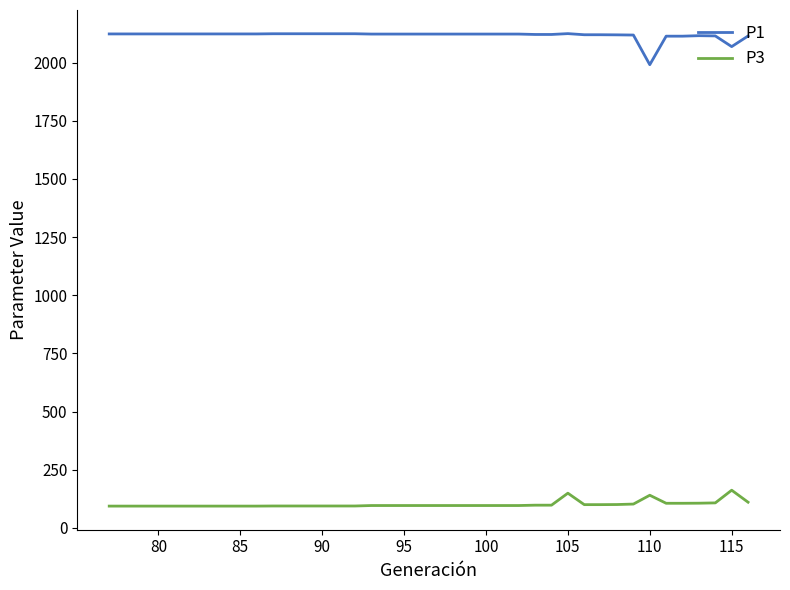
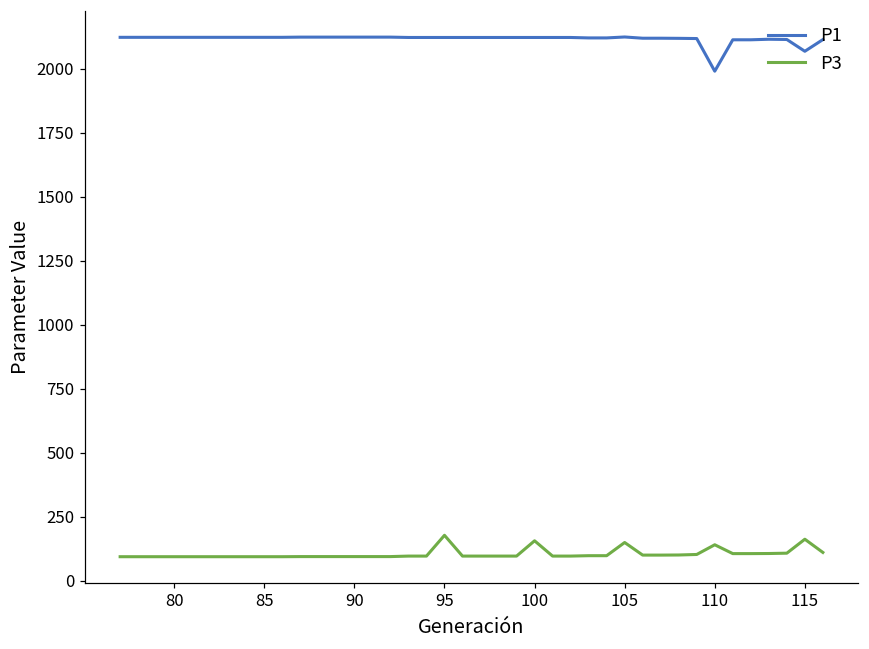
  {
    "P1": {
      "80": 2120,
      "85": 2120,
      "90": 2120,
      "95": 2120,
      "100": 2120,
      "105": 2120,
      "110": 1990,
      "115": 2070
    },
    "P3": {
      "80": 90,
      "85": 90,
      "90": 90,
-     "95": 100,
-     "100": 100,
+     "95": 180,
+     "100": 160,
      "105": 150,
      "110": 140,
      "115": 160
    }
  }
